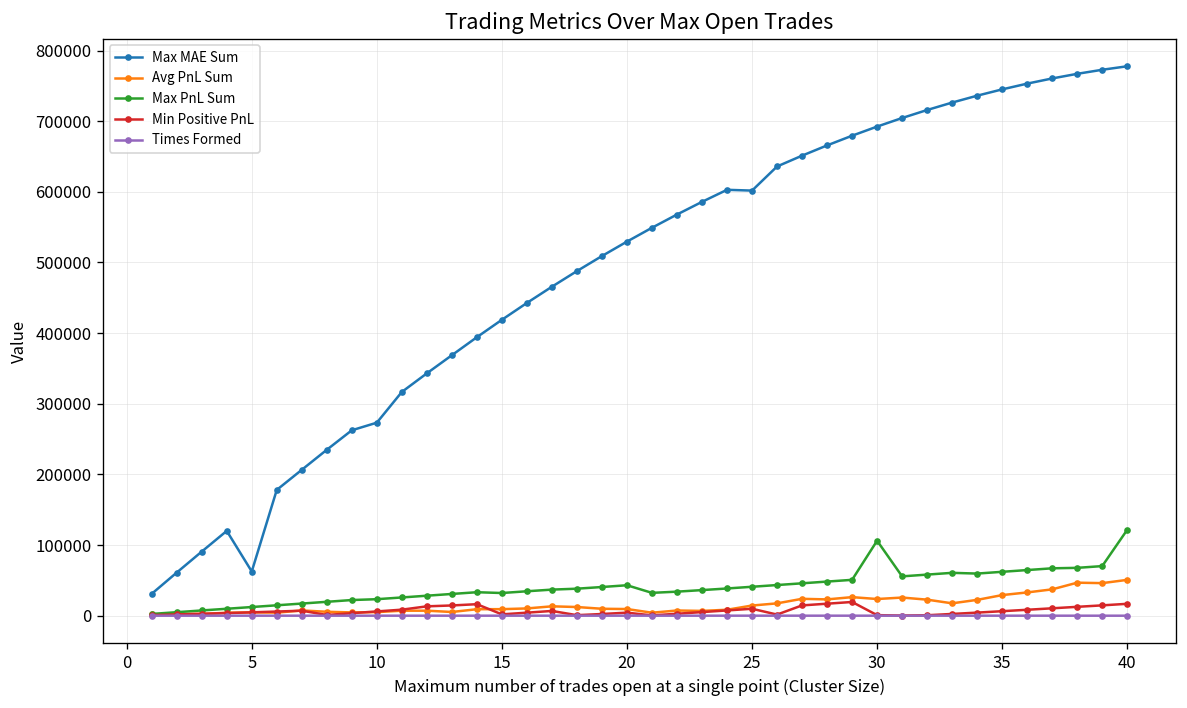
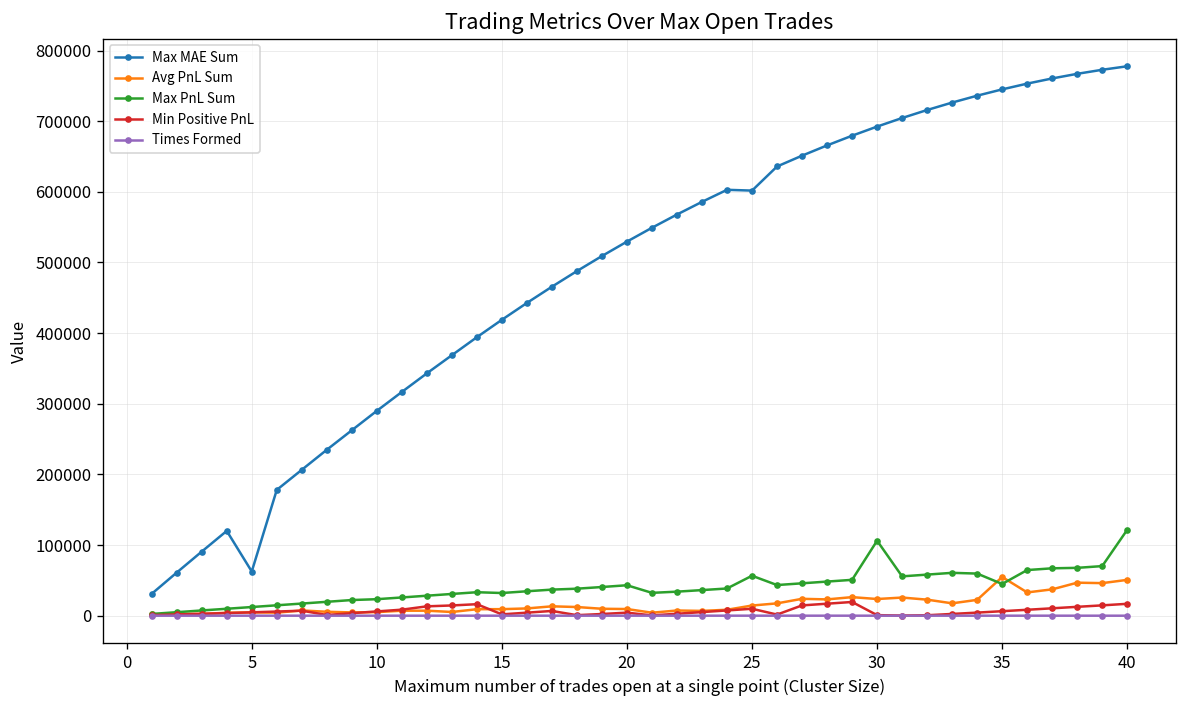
  {
    "Max MAE Sum": {
      "5": 60000,
-     "10": 270000,
+     "10": 290000,
      "15": 420000,
      "20": 530000,
      "25": 600000,
      "30": 690000,
      "35": 750000,
      "40": 780000
    },
    "Avg PnL Sum": {
      "15": 10000,
      "20": 10000,
      "25": 10000,
      "30": 20000,
-     "35": 30000,
+     "35": 50000,
      "40": 50000
    },
    "Max PnL Sum": {
      "5": 10000,
      "10": 20000,
      "15": 30000,
      "20": 40000,
-     "25": 40000,
+     "25": 60000,
      "30": 110000,
-     "35": 60000,
+     "35": 40000,
      "40": 120000
    },
    "Min Positive PnL": {
      "20": 0,
      "25": 10000,
      "35": 10000,
      "40": 20000
    },
    "Times Formed": {
      "5": 0,
      "10": 0,
      "20": 0,
      "25": 0,
      "35": 0,
      "40": 0
    }
  }
